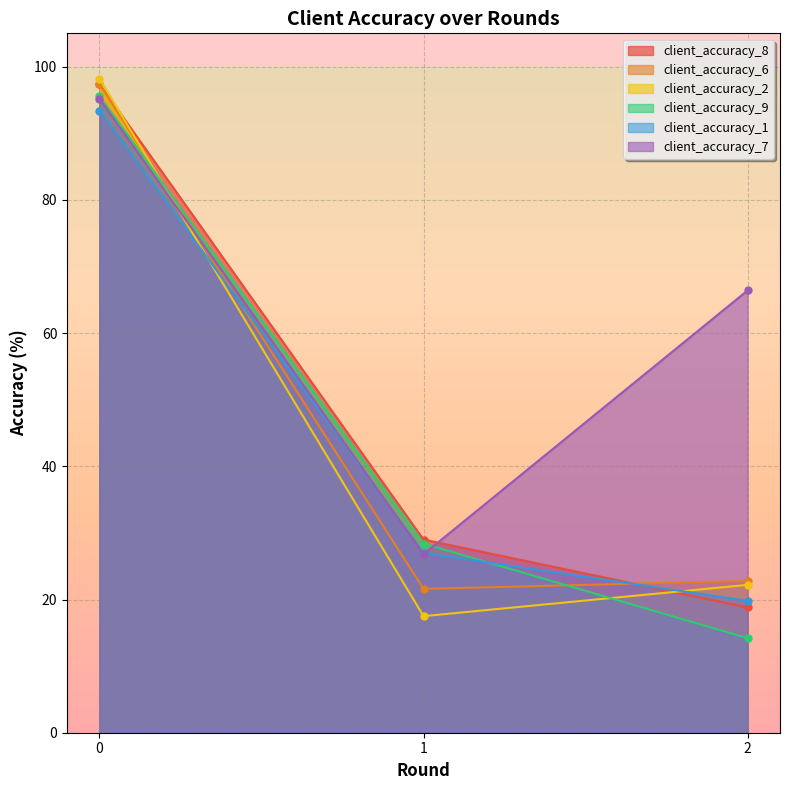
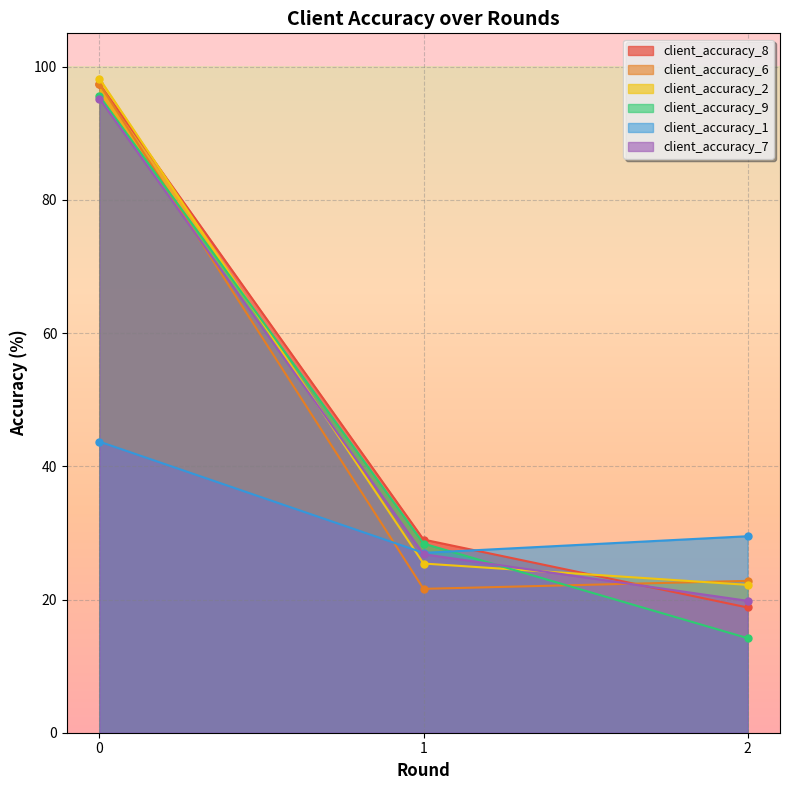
  {
    "client_accuracy_2": {
      "0": 98,
-     "1": 18,
+     "1": 25,
      "2": 22
    },
    "client_accuracy_9": {
      "0": 96,
      "1": 28,
      "2": 14
    },
    "client_accuracy_1": {
-     "0": 93,
-     "2": 20
+     "0": 44,
+     "2": 30
    },
    "client_accuracy_7": {
      "0": 95,
-     "2": 66
+     "2": 20
    }
  }
